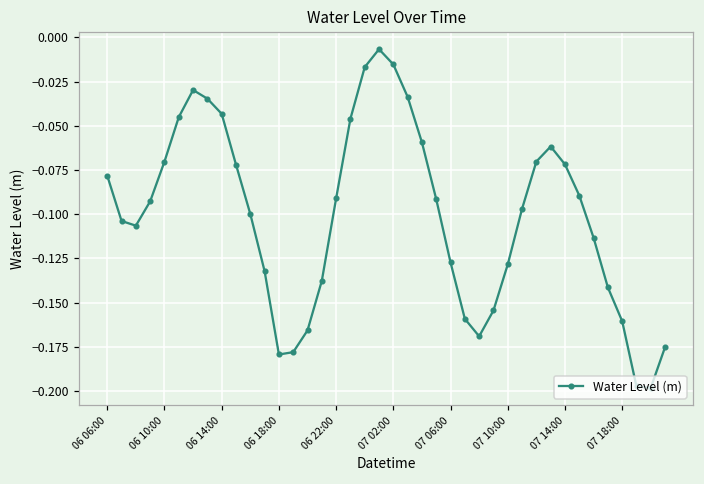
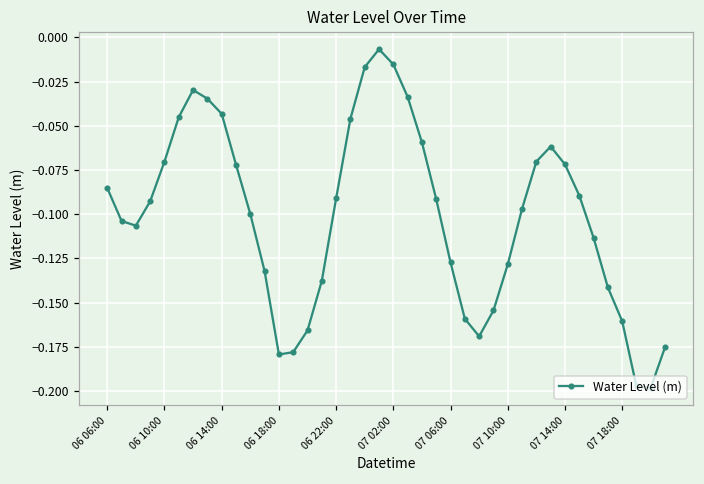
  {
-   "06 06:00": -0.078,
+   "06 06:00": -0.085,
    "06 10:00": -0.070,
    "06 14:00": -0.043,
    "06 18:00": -0.179,
    "06 22:00": -0.091,
    "07 02:00": -0.015,
    "07 06:00": -0.127,
    "07 10:00": -0.128,
    "07 14:00": -0.072,
    "07 18:00": -0.161
  }
